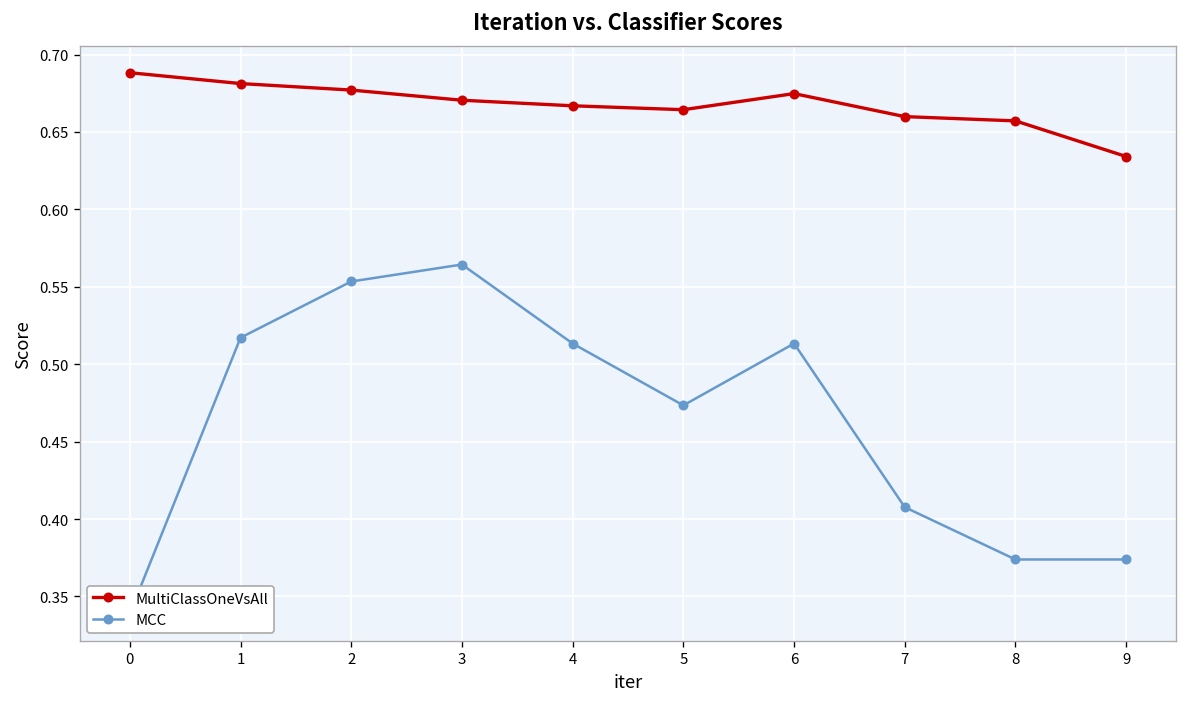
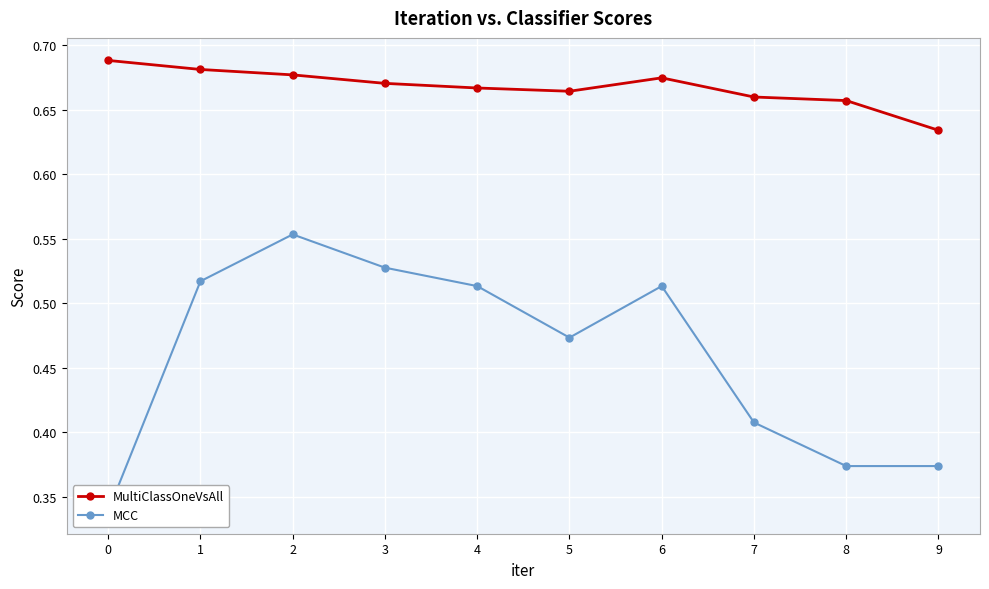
  {
    "MultiClassOneVsAll": {
      "0": 0.688,
      "1": 0.681,
      "2": 0.677,
      "3": 0.670,
      "4": 0.667,
      "5": 0.664,
      "6": 0.675,
      "7": 0.660,
      "8": 0.657,
      "9": 0.634
    },
    "MCC": {
      "1": 0.517,
      "2": 0.553,
-     "3": 0.564,
+     "3": 0.528,
      "4": 0.513,
      "5": 0.473,
      "6": 0.513,
      "7": 0.408,
      "8": 0.374,
      "9": 0.374
    }
  }
